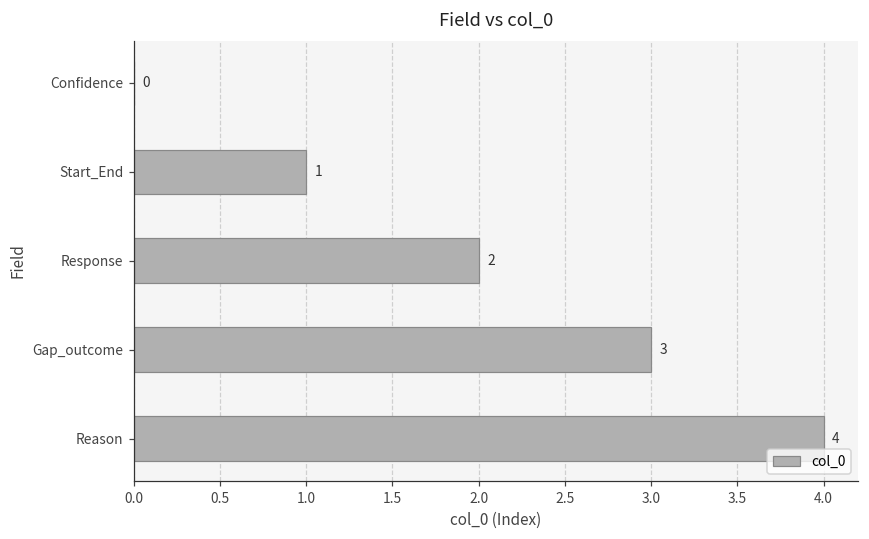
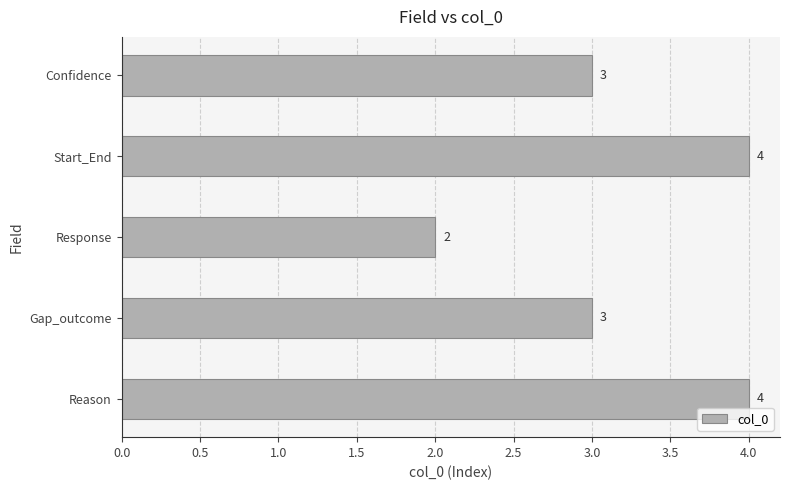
  {
-   "Confidence": 0,
-   "Start_End": 1,
+   "Confidence": 3,
+   "Start_End": 4,
    "Response": 2,
    "Gap_outcome": 3,
    "Reason": 4
  }
